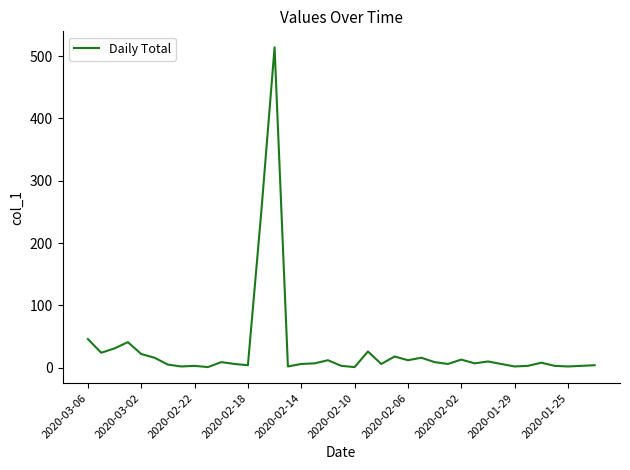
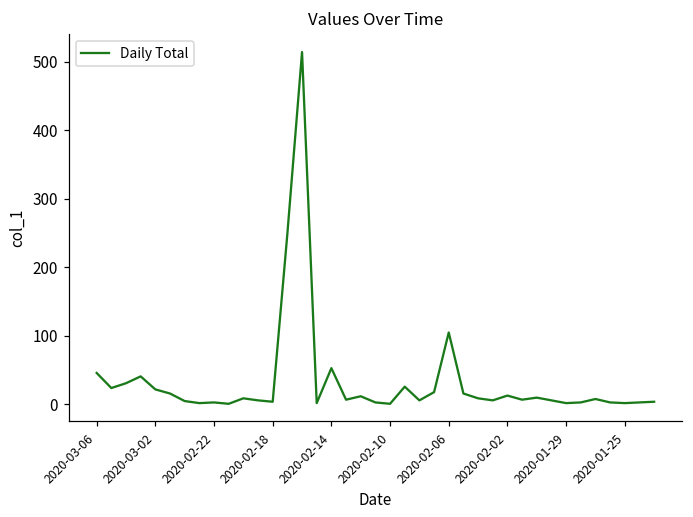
  {
    "2020-03-06": 50,
    "2020-03-02": 20,
    "2020-02-22": 0,
    "2020-02-18": 0,
-   "2020-02-14": 10,
+   "2020-02-14": 50,
    "2020-02-10": 0,
-   "2020-02-06": 10,
+   "2020-02-06": 110,
    "2020-02-02": 10,
    "2020-01-29": 0,
    "2020-01-25": 0
  }
